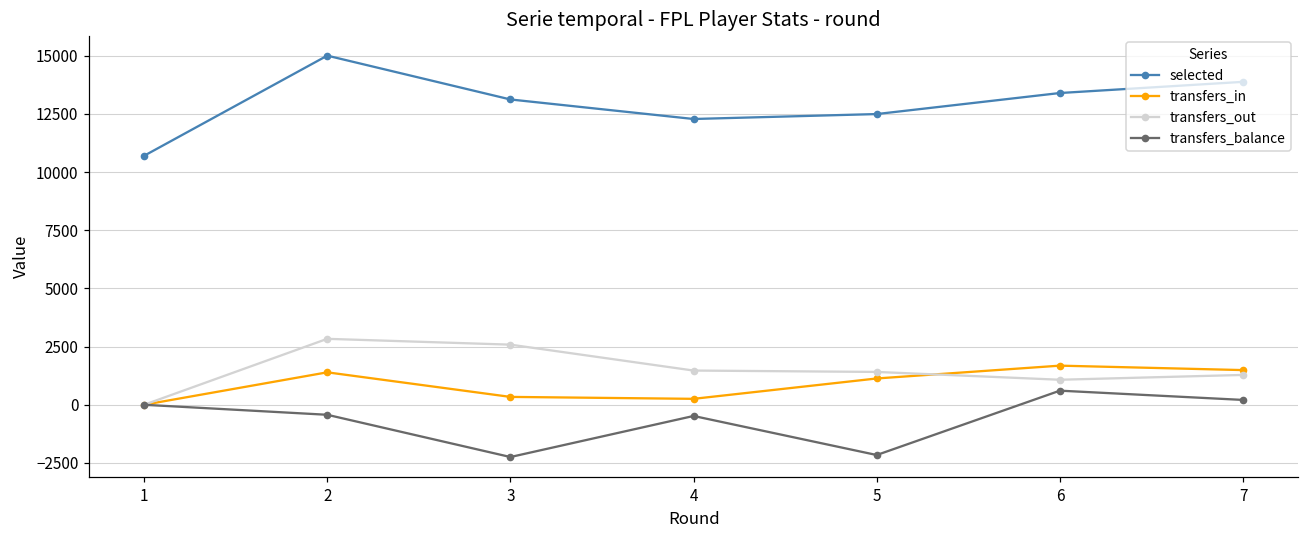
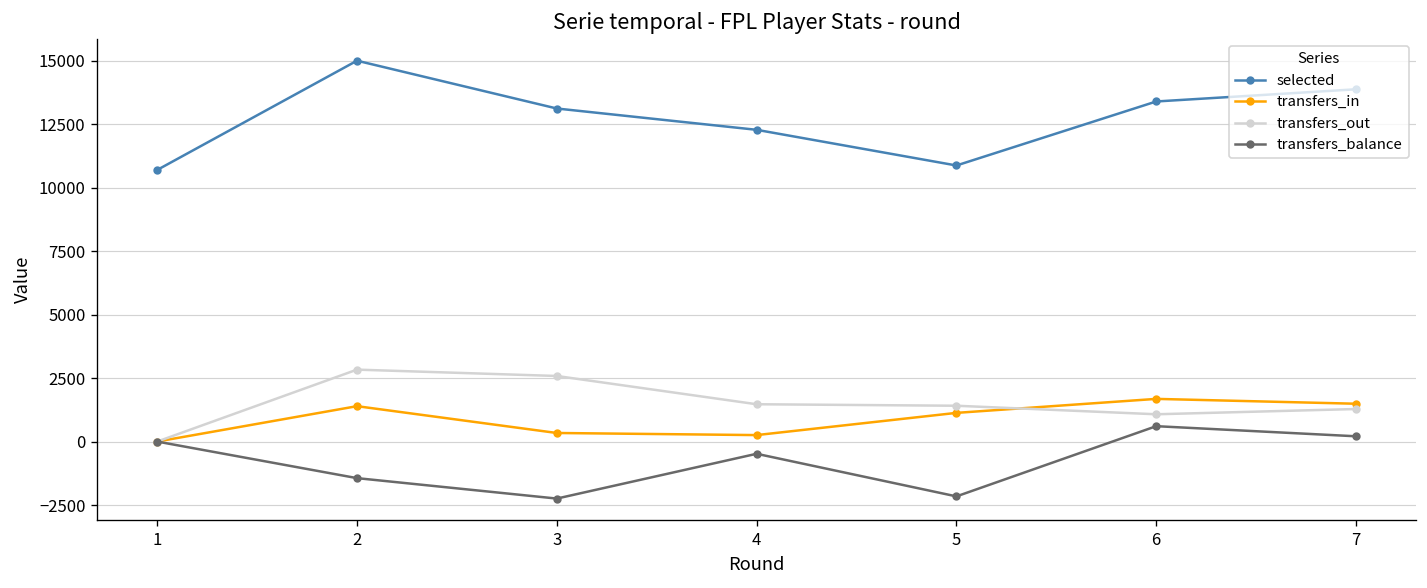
  {
    "selected": {
      "1": 10700,
      "2": 15000,
      "3": 13100,
      "4": 12300,
-     "5": 12500,
+     "5": 10900,
      "6": 13400
    },
    "transfers_in": {
      "2": 1400,
      "3": 300,
      "4": 300,
      "5": 1100,
      "6": 1700,
      "7": 1500
    },
    "transfers_out": {
      "2": 2800,
      "3": 2600,
      "4": 1500,
      "5": 1400,
      "6": 1100,
      "7": 1300
    },
    "transfers_balance": {
-     "2": -400,
+     "2": -1400,
      "3": -2200,
      "4": -500,
      "5": -2200,
      "6": 600,
      "7": 200
    }
  }
